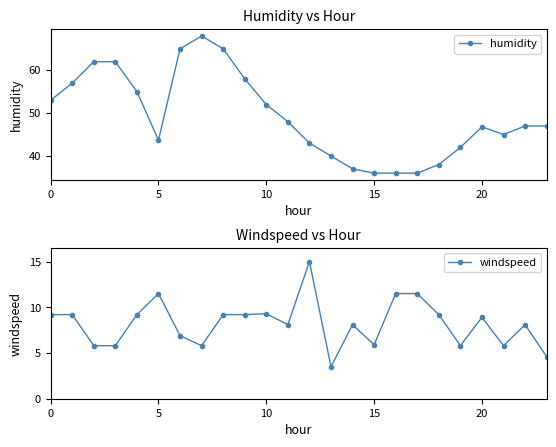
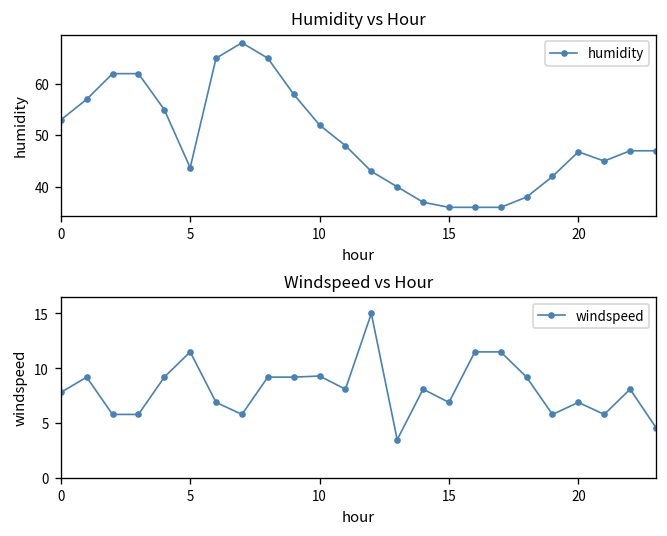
  {
    "Humidity vs Hour": {
      "0": 53,
      "5": 44,
      "10": 52,
      "15": 36,
      "20": 47
    },
    "Windspeed vs Hour": {
-     "0": 9,
+     "0": 8,
      "5": 12,
      "10": 9,
-     "15": 6,
-     "20": 9
+     "15": 7,
+     "20": 7
    }
  }
